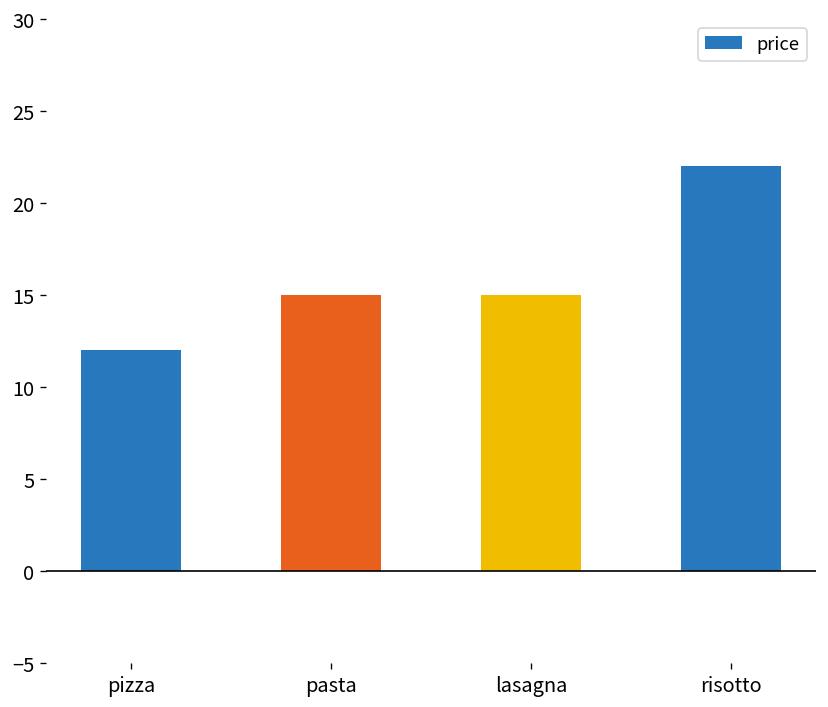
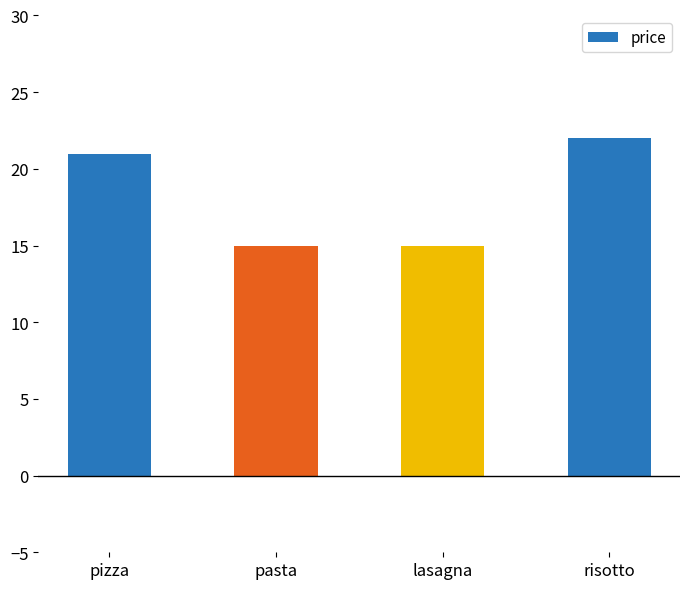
  {
-   "pizza": 12,
+   "pizza": 21,
    "pasta": 15,
    "lasagna": 15,
    "risotto": 22
  }
